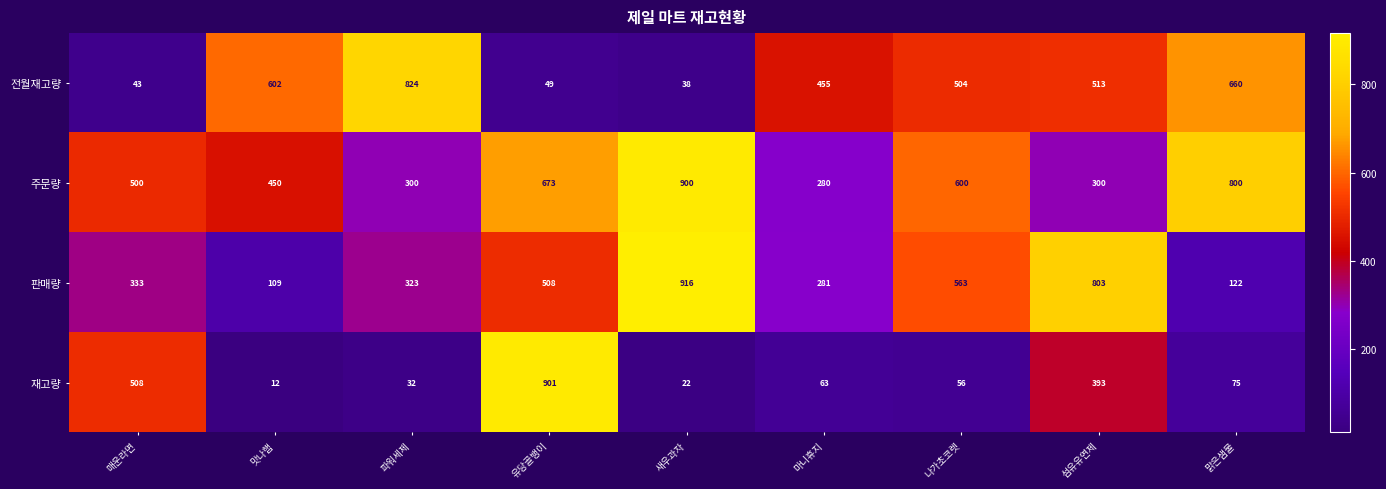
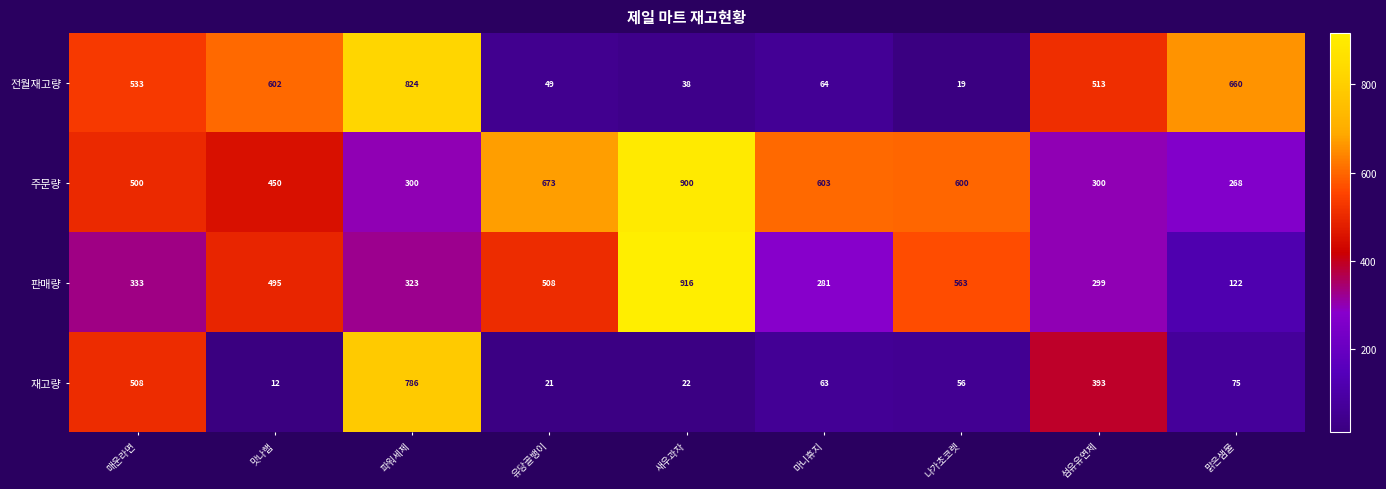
  {
    "전월재고량": {
-     "매운라면": 43,
+     "매운라면": 533,
      "맛나햄": 602,
      "파워세제": 824,
      "유당골뱅이": 49,
      "새우과자": 38,
-     "마니휴지": 455,
-     "나가초코렛": 504,
+     "마니휴지": 64,
+     "나가초코렛": 19,
      "섬유유연제": 513,
      "맑은샘물": 660
    },
    "주문량": {
      "매운라면": 500,
      "맛나햄": 450,
      "파워세제": 300,
      "유당골뱅이": 673,
      "새우과자": 900,
-     "마니휴지": 280,
+     "마니휴지": 603,
      "나가초코렛": 600,
      "섬유유연제": 300,
-     "맑은샘물": 800
+     "맑은샘물": 268
    },
    "판매량": {
      "매운라면": 333,
-     "맛나햄": 109,
+     "맛나햄": 495,
      "파워세제": 323,
      "유당골뱅이": 508,
      "새우과자": 916,
      "마니휴지": 281,
      "나가초코렛": 563,
-     "섬유유연제": 803,
+     "섬유유연제": 299,
      "맑은샘물": 122
    },
    "재고량": {
      "매운라면": 508,
      "맛나햄": 12,
-     "파워세제": 32,
-     "유당골뱅이": 901,
+     "파워세제": 786,
+     "유당골뱅이": 21,
      "새우과자": 22,
      "마니휴지": 63,
      "나가초코렛": 56,
      "섬유유연제": 393,
      "맑은샘물": 75
    }
  }
